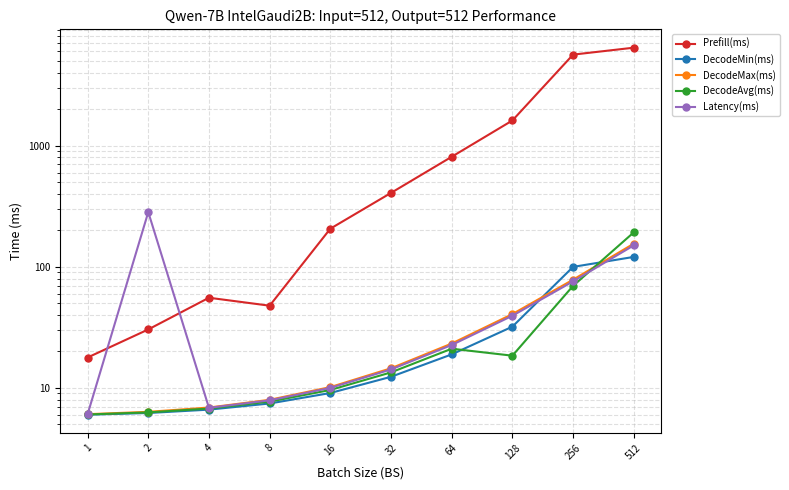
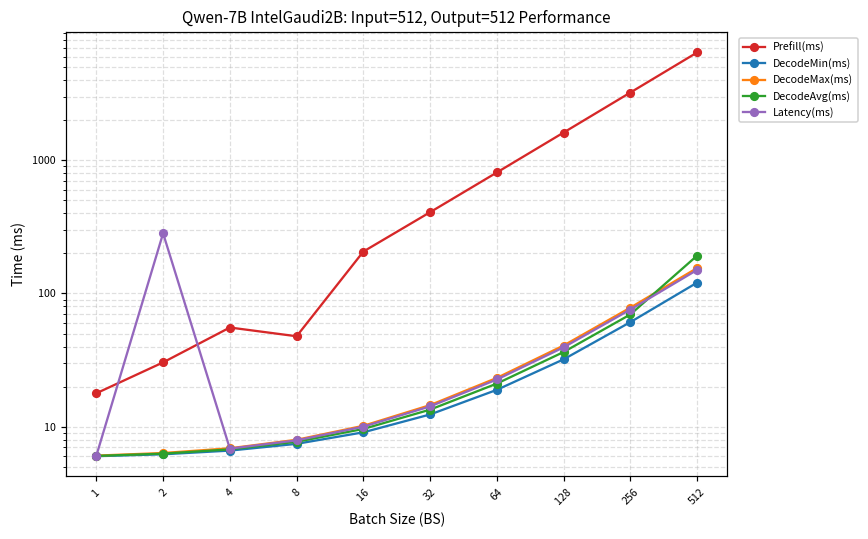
  {
    "Prefill(ms)": {
      "1": 18,
      "2": 30,
      "4": 60,
      "8": 48,
      "16": 210,
      "32": 410,
      "64": 800,
      "128": 1600,
-     "256": 6000,
+     "256": 3200,
      "512": 6000
    },
    "DecodeMin(ms)": {
      "16": 9,
      "32": 12,
      "64": 19,
      "128": 32,
-     "256": 100,
+     "256": 60,
      "512": 120
    },
    "DecodeAvg(ms)": {
      "32": 13,
      "64": 21,
-     "128": 18,
+     "128": 36,
      "256": 70,
      "512": 190
    },
    "Latency(ms)": {
      "2": 280
    }
  }
